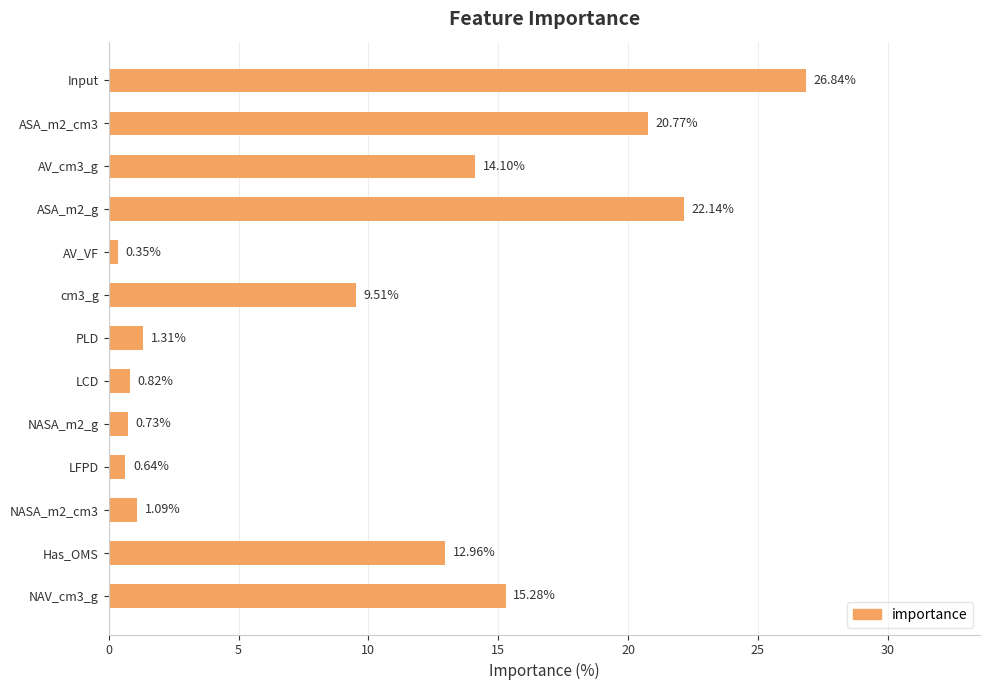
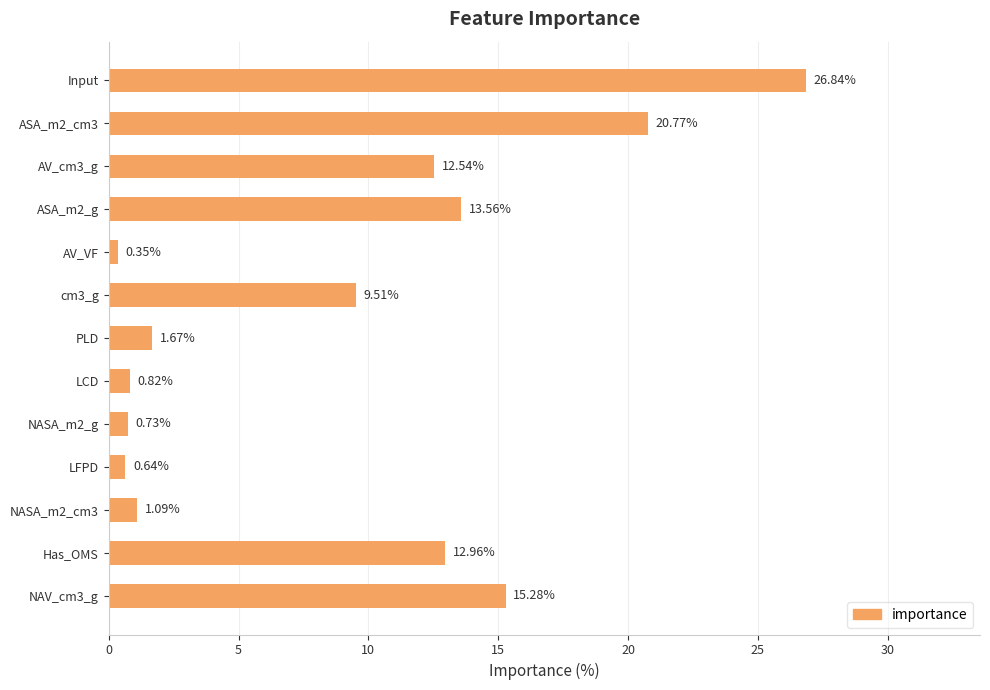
  {
    "Input": "26.84%",
    "ASA_m2_cm3": "20.77%",
-   "AV_cm3_g": "14.10%",
-   "ASA_m2_g": "22.14%",
+   "AV_cm3_g": "12.54%",
+   "ASA_m2_g": "13.56%",
    "AV_VF": "0.35%",
    "cm3_g": "9.51%",
-   "PLD": "1.31%",
+   "PLD": "1.67%",
    "LCD": "0.82%",
    "NASA_m2_g": "0.73%",
    "LFPD": "0.64%",
    "NASA_m2_cm3": "1.09%",
    "Has_OMS": "12.96%",
    "NAV_cm3_g": "15.28%"
  }
